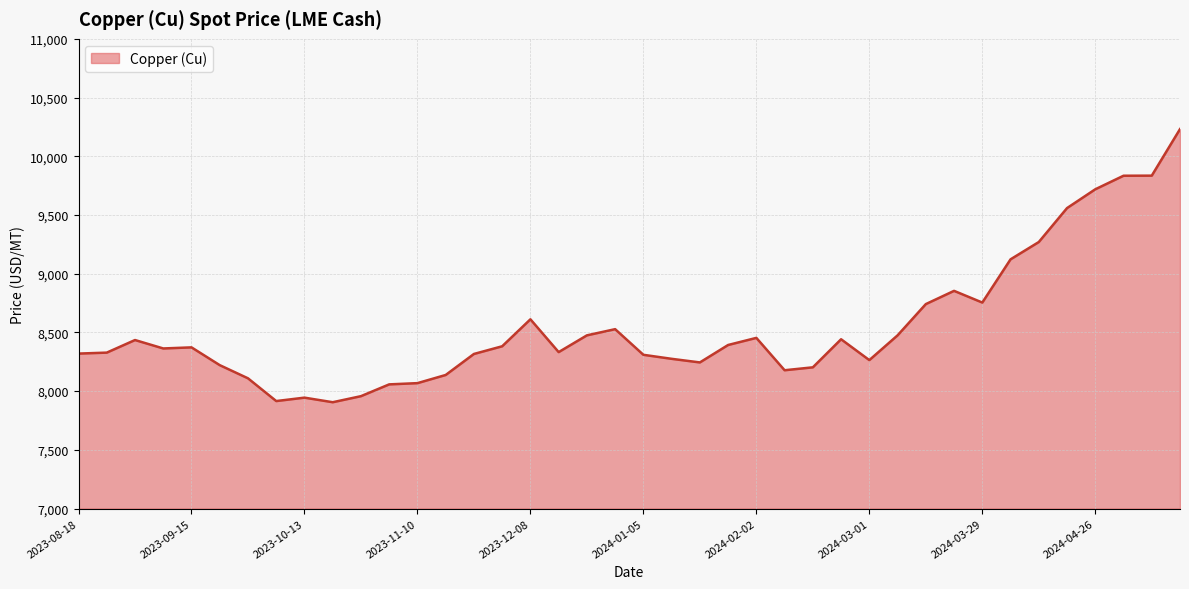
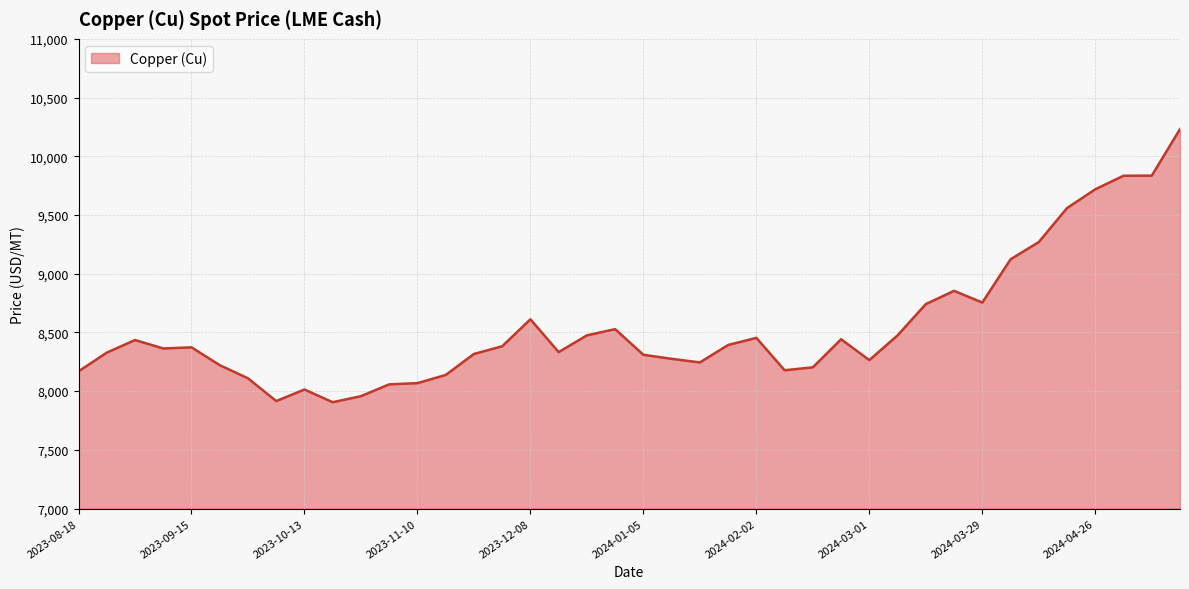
  {
-   "2023-08-18": "8,320",
+   "2023-08-18": "8,170",
    "2023-09-15": "8,370",
-   "2023-10-13": "7,940",
+   "2023-10-13": "8,010",
    "2023-11-10": "8,070",
    "2023-12-08": "8,610",
    "2024-01-05": "8,310",
    "2024-02-02": "8,450",
    "2024-03-01": "8,260",
    "2024-03-29": "8,750",
    "2024-04-26": "9,720"
  }
